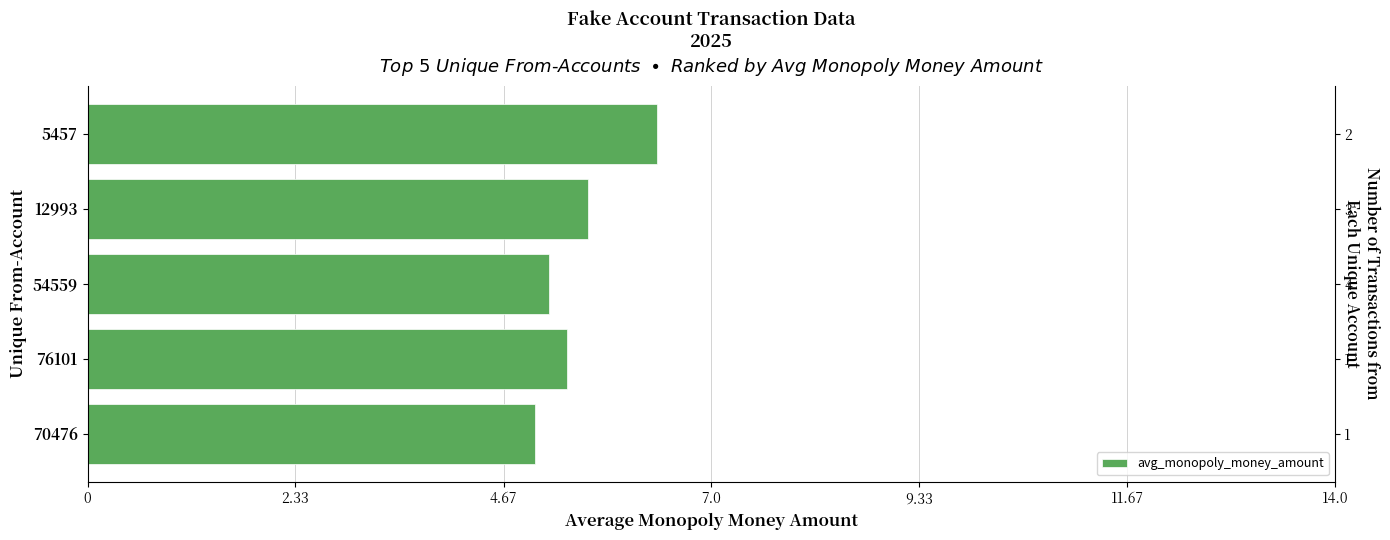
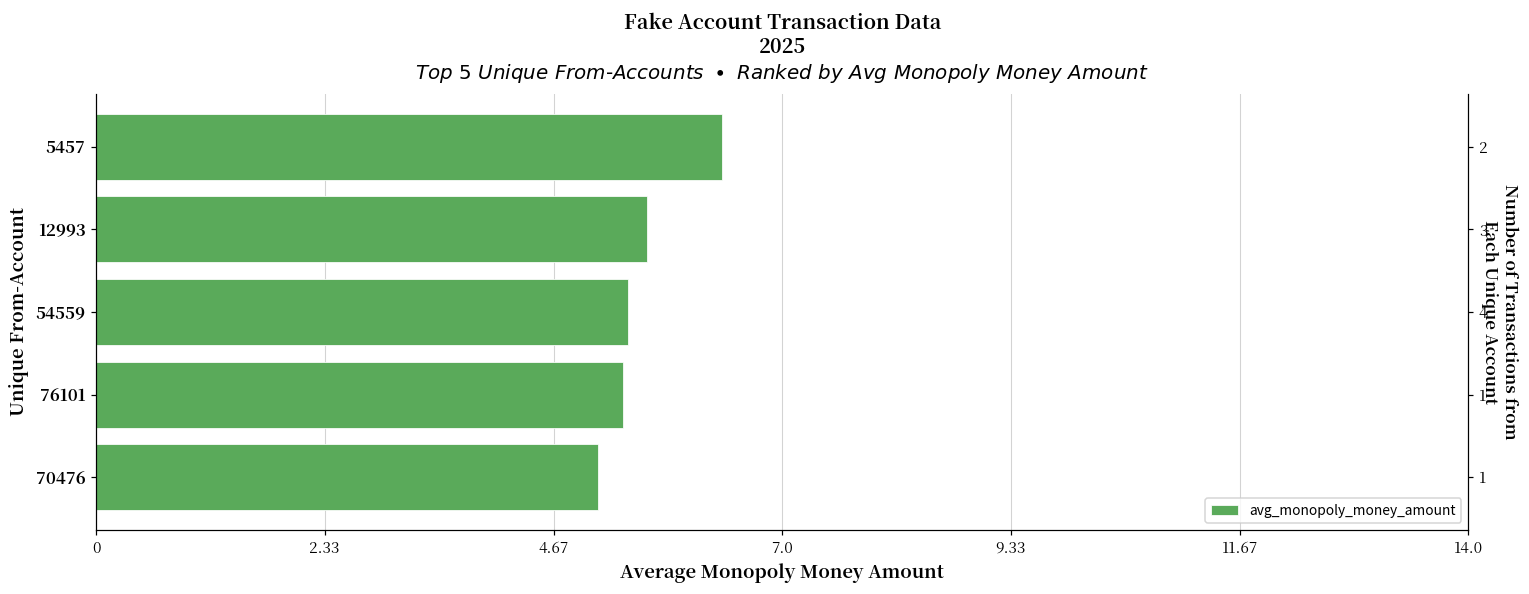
  {
    "5457": 6.4,
    "12993": 5.6,
-   "54559": 5.2,
+   "54559": 5.4,
    "76101": 5.4,
-   "70476": 5.0
+   "70476": 5.1
  }
